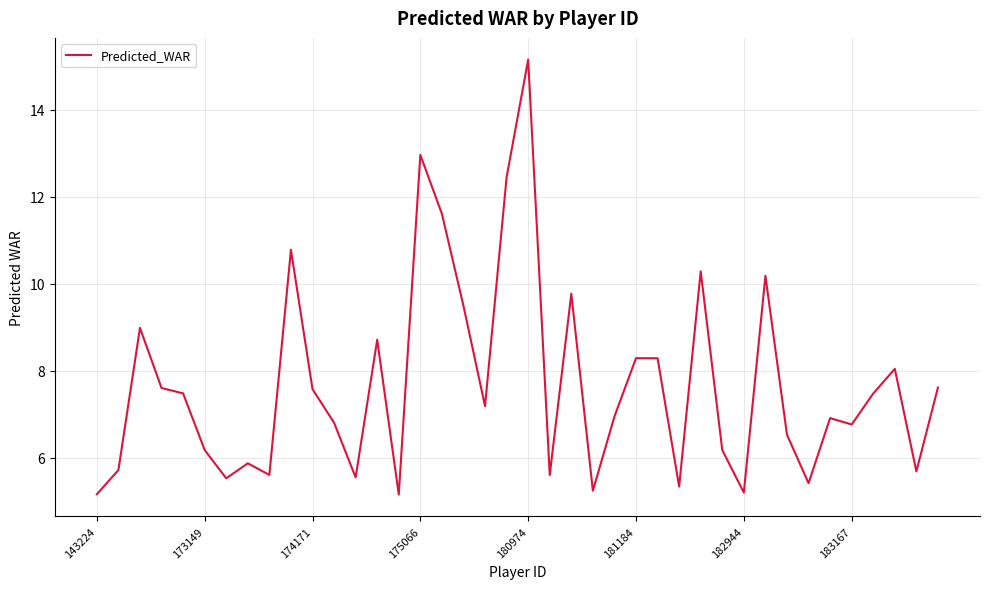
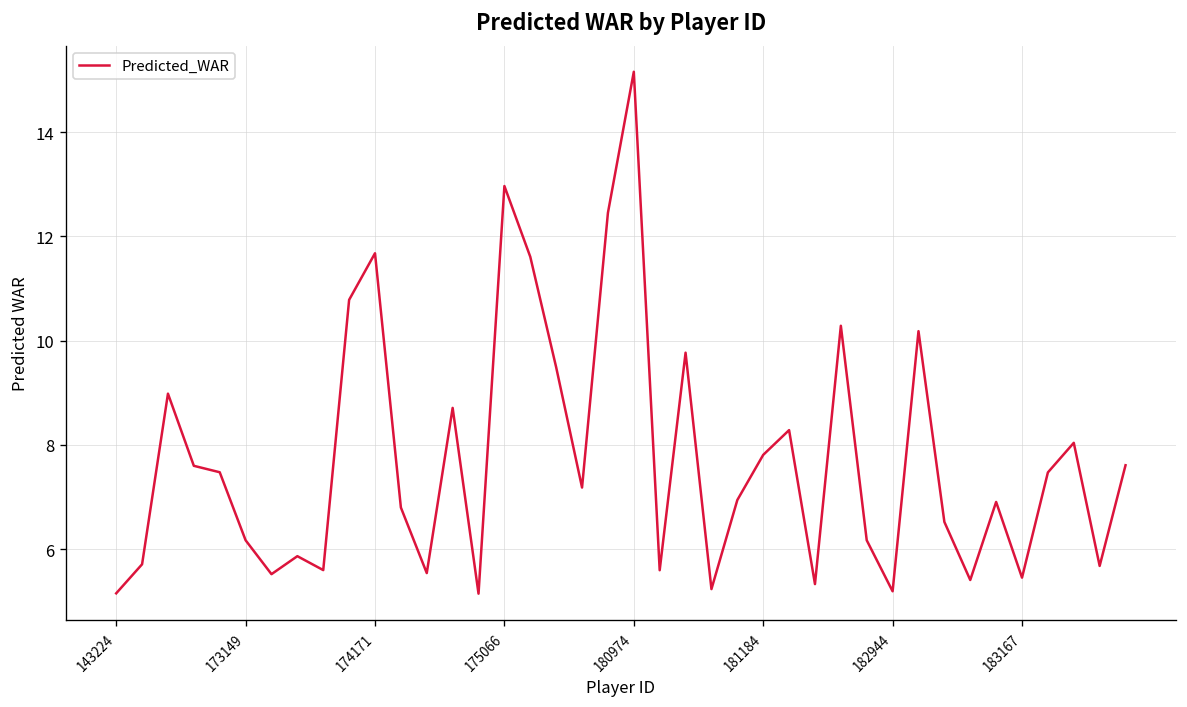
  {
    "143224": 5.2,
    "173149": 6.2,
-   "174171": 7.6,
+   "174171": 11.7,
    "175066": 13.0,
    "180974": 15.2,
-   "181184": 8.3,
+   "181184": 7.8,
    "182944": 5.2,
-   "183167": 6.8
+   "183167": 5.5
  }
